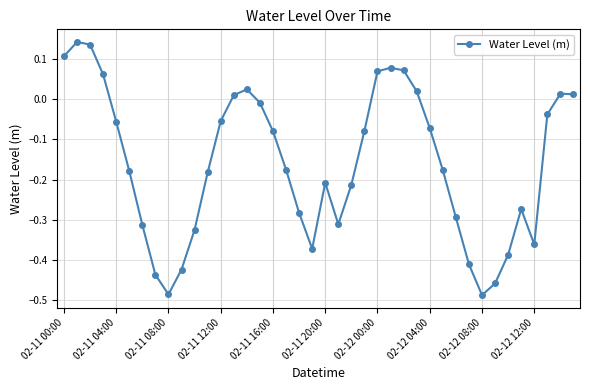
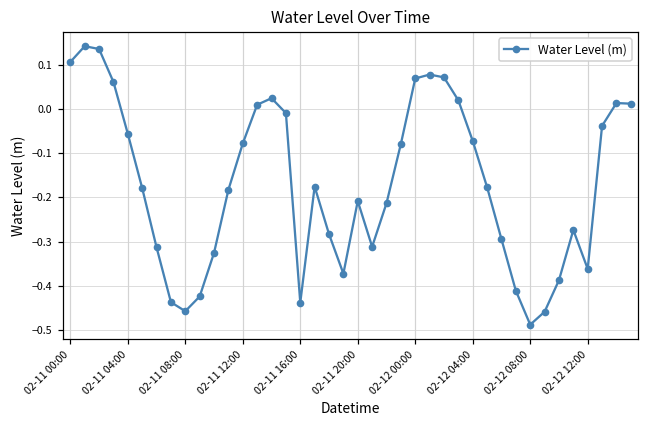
  {
    "02-11 00:00": 0.11,
    "02-11 04:00": -0.06,
-   "02-11 08:00": -0.49,
-   "02-11 12:00": -0.05,
-   "02-11 16:00": -0.08,
+   "02-11 08:00": -0.46,
+   "02-11 12:00": -0.08,
+   "02-11 16:00": -0.44,
    "02-11 20:00": -0.21,
    "02-12 00:00": 0.07,
    "02-12 04:00": -0.07,
    "02-12 08:00": -0.49,
    "02-12 12:00": -0.36
  }
